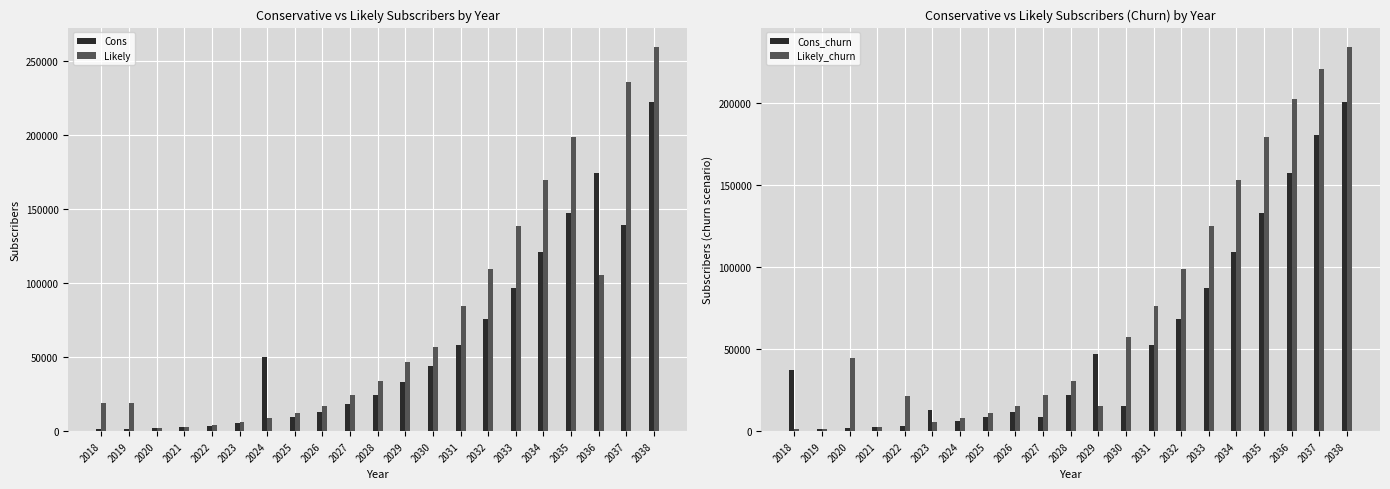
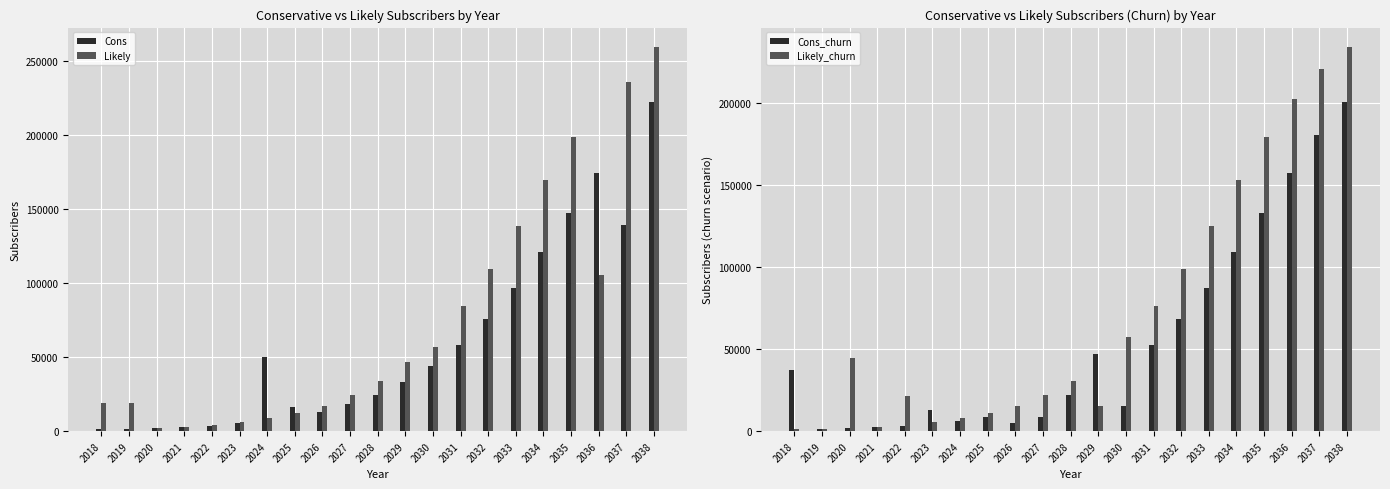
  {
    "Conservative vs Likely Subscribers by Year": {
      "Cons": {
        "2020": 2000,
        "2021": 3000,
        "2022": 4000,
        "2023": 5000,
        "2024": 50000,
-       "2025": 10000,
+       "2025": 16000,
        "2026": 13000,
        "2027": 18000,
        "2028": 25000,
        "2029": 33000,
        "2030": 44000,
        "2031": 58000,
        "2032": 76000,
        "2033": 97000,
        "2034": 121000,
        "2035": 147000,
        "2036": 174000,
        "2037": 139000,
        "2038": 223000
      },
      "Likely": {
        "2018": 19000,
        "2019": 19000,
        "2020": 2000,
        "2021": 3000,
        "2022": 4000,
        "2023": 6000,
        "2024": 9000,
        "2025": 12000,
        "2026": 17000,
        "2027": 24000,
        "2028": 34000,
        "2029": 47000,
        "2030": 57000,
        "2031": 85000,
        "2032": 110000,
        "2033": 139000,
        "2034": 170000,
        "2035": 199000,
        "2036": 106000,
        "2037": 236000,
        "2038": 260000
      }
    },
    "Conservative vs Likely Subscribers (Churn) by Year": {
      "Cons_churn": {
        "2018": 37000,
        "2020": 2000,
        "2021": 3000,
        "2022": 3000,
        "2023": 13000,
        "2024": 6000,
        "2025": 9000,
-       "2026": 12000,
+       "2026": 5000,
        "2027": 9000,
        "2028": 22000,
        "2029": 47000,
        "2030": 15000,
        "2031": 52000,
        "2032": 68000,
        "2033": 87000,
        "2034": 109000,
        "2035": 133000,
        "2036": 157000,
        "2037": 180000,
        "2038": 200000
      },
      "Likely_churn": {
        "2020": 44000,
        "2021": 3000,
        "2022": 21000,
        "2023": 6000,
        "2024": 8000,
        "2025": 11000,
        "2026": 16000,
        "2027": 22000,
        "2028": 30000,
        "2029": 15000,
        "2030": 57000,
        "2031": 76000,
        "2032": 99000,
        "2033": 125000,
        "2034": 153000,
        "2035": 179000,
        "2036": 202000,
        "2037": 221000,
        "2038": 234000
      }
    }
  }
